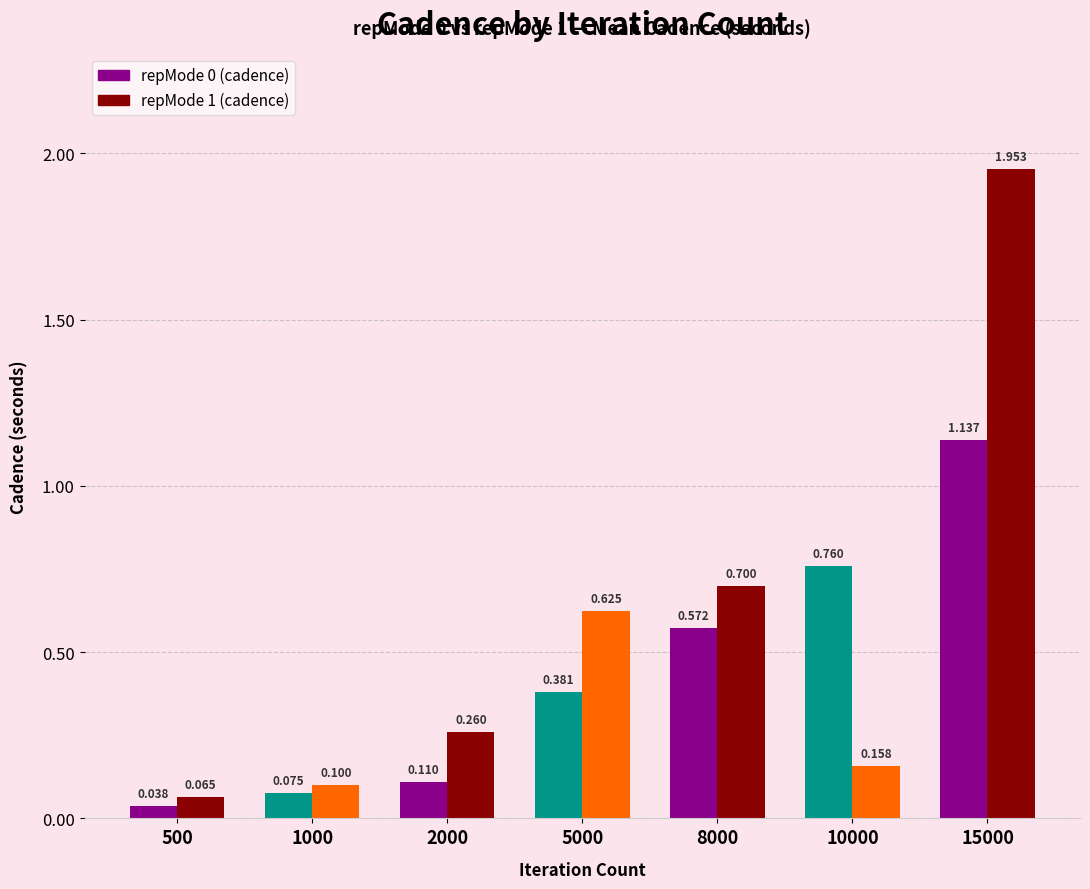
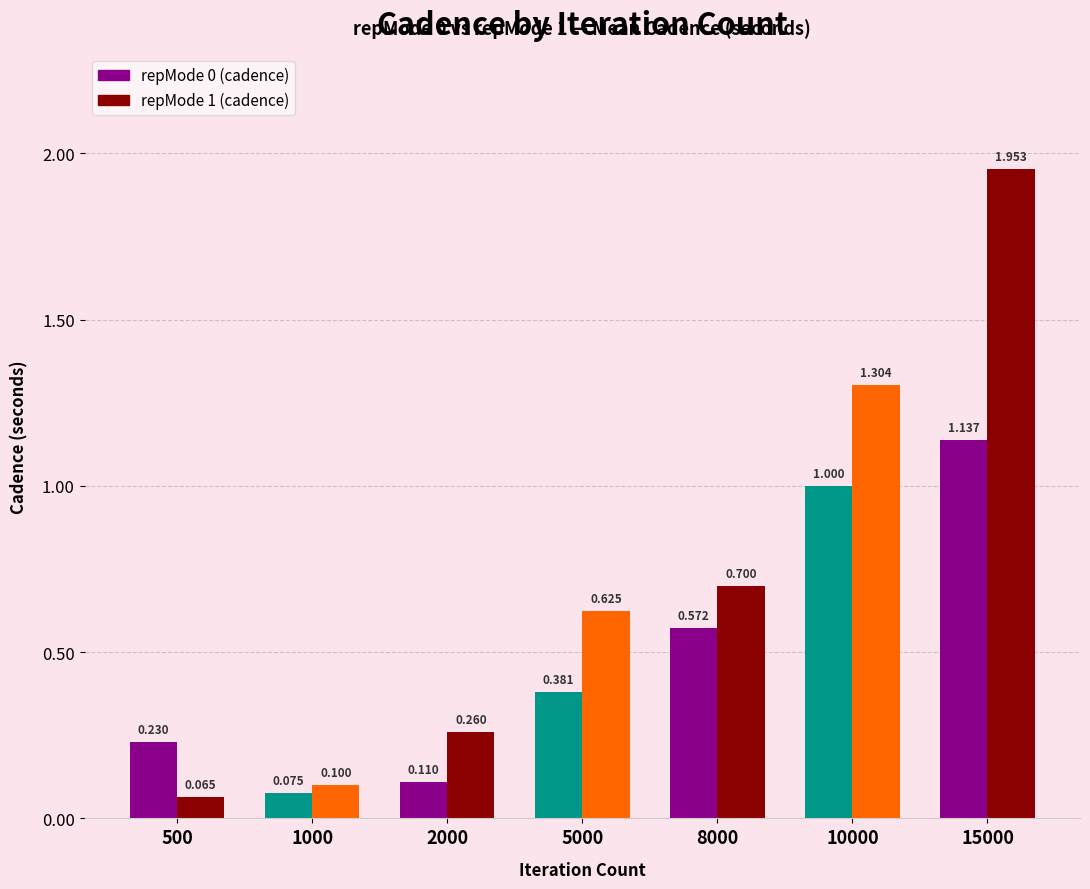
  {
    "repMode 0 (cadence)": {
-     "500": 0.038,
+     "500": 0.230,
      "1000": 0.075,
      "2000": 0.110,
      "5000": 0.381,
      "8000": 0.572,
-     "10000": 0.760,
+     "10000": 1.000,
      "15000": 1.137
    },
    "repMode 1 (cadence)": {
      "500": 0.065,
      "1000": 0.100,
      "2000": 0.260,
      "5000": 0.625,
      "8000": 0.700,
-     "10000": 0.158,
+     "10000": 1.304,
      "15000": 1.953
    }
  }
